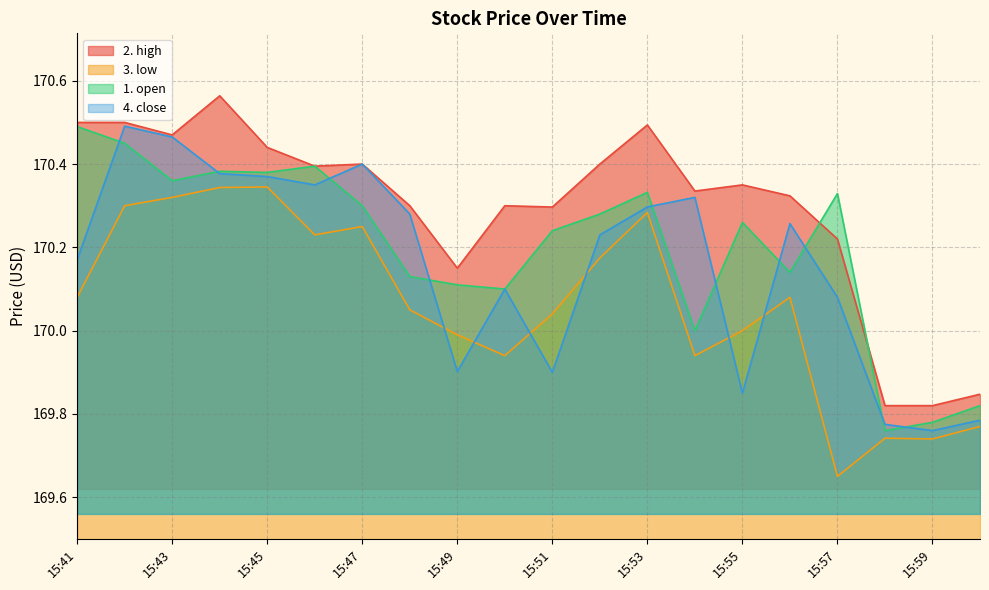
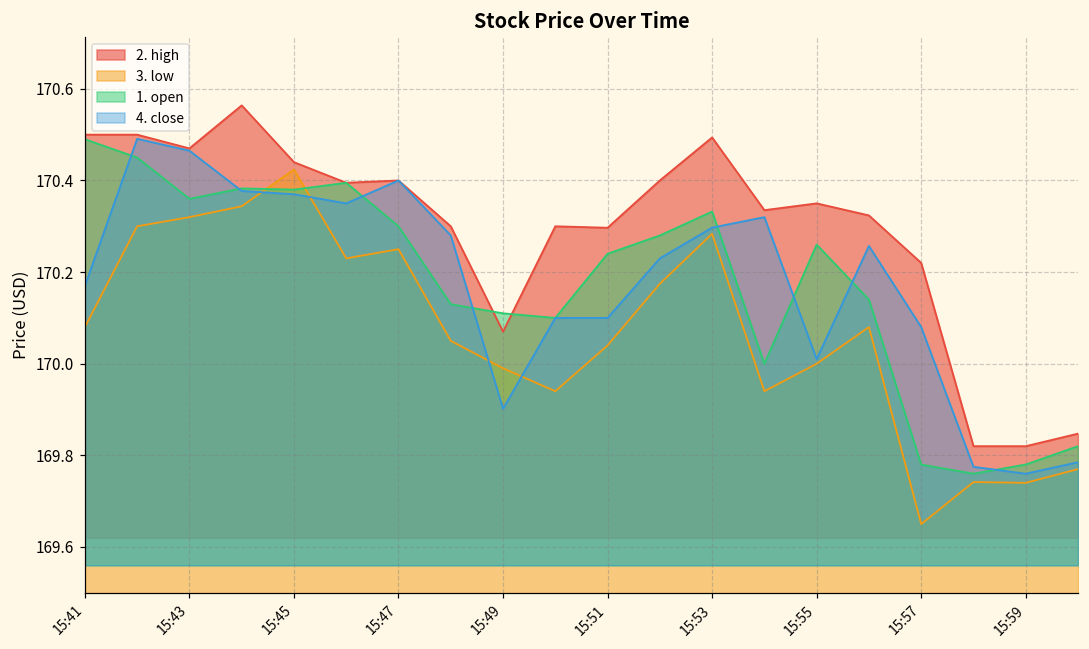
  {
    "2. high": {
      "15:41": 170.50,
      "15:45": 170.44,
-     "15:49": 170.15,
+     "15:49": 170.07,
      "15:51": 170.30,
      "15:53": 170.49,
      "15:55": 170.35,
      "15:57": 170.22,
      "15:59": 169.82
    },
    "3. low": {
      "15:41": 170.08,
      "15:43": 170.32,
-     "15:45": 170.35,
+     "15:45": 170.42,
      "15:47": 170.25,
      "15:49": 169.99,
      "15:51": 170.04,
      "15:53": 170.28,
      "15:55": 170.00,
      "15:57": 169.65,
      "15:59": 169.74
    },
    "1. open": {
      "15:41": 170.49,
      "15:43": 170.36,
      "15:45": 170.38,
      "15:47": 170.30,
      "15:49": 170.11,
      "15:51": 170.24,
      "15:53": 170.33,
      "15:55": 170.26,
-     "15:57": 170.33,
+     "15:57": 169.78,
      "15:59": 169.78
    },
    "4. close": {
      "15:41": 170.17,
      "15:45": 170.37,
      "15:49": 169.90,
-     "15:51": 169.9,
+     "15:51": 170.1,
      "15:53": 170.30,
-     "15:55": 169.85,
+     "15:55": 170.01,
      "15:57": 170.08,
      "15:59": 169.76
    }
  }
